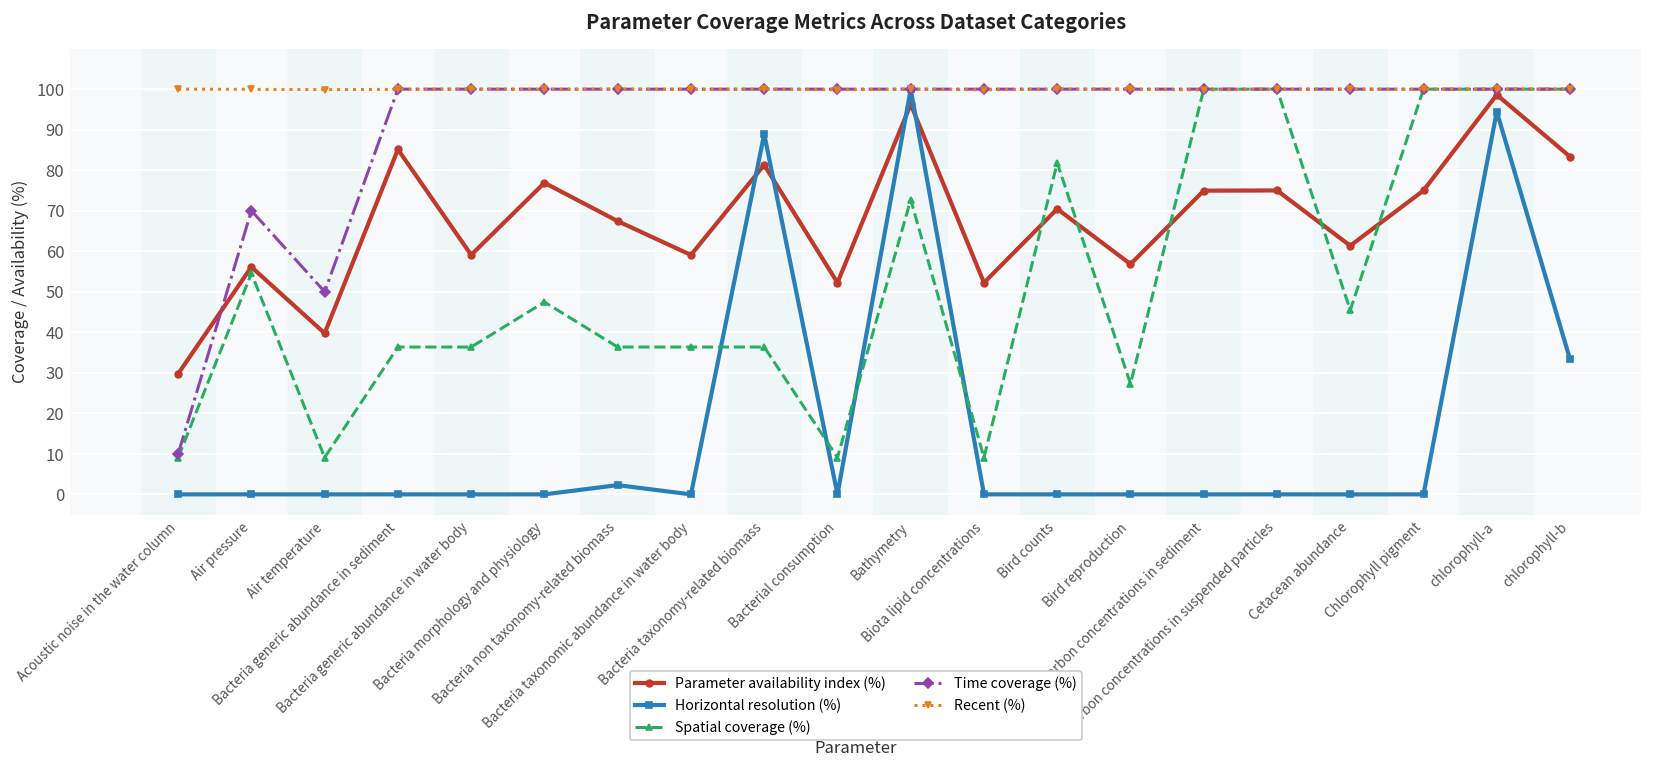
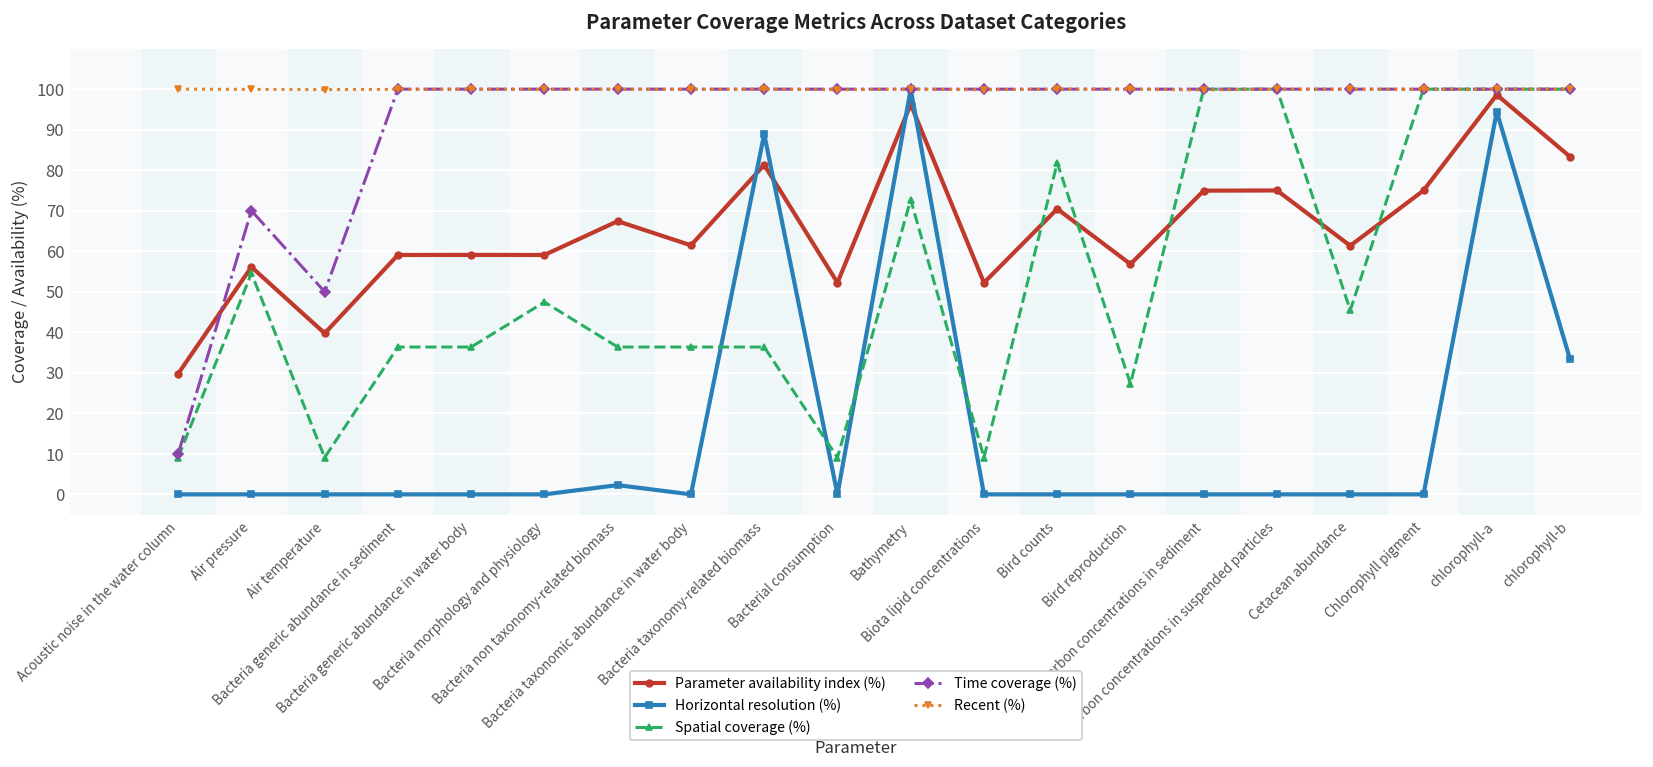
  {
    "Parameter availability index (%)": {
      "Acoustic noise in the water column": 30,
      "Air pressure": 56,
      "Air temperature": 40,
-     "Bacteria generic abundance in sediment": 85,
+     "Bacteria generic abundance in sediment": 59,
      "Bacteria generic abundance in water body": 59,
-     "Bacteria morphology and physiology": 77,
+     "Bacteria morphology and physiology": 59,
      "Bacteria non taxonomy-related biomass": 67,
-     "Bacteria taxonomic abundance in water body": 59,
+     "Bacteria taxonomic abundance in water body": 61,
      "Bacteria taxonomy-related biomass": 81,
      "Bacterial consumption": 52,
      "Bathymetry": 96,
      "Biota lipid concentrations": 52,
      "Bird counts": 70,
      "Bird reproduction": 57,
      "Carbon concentrations in sediment": 75,
      "Carbon concentrations in suspended particles": 75,
      "Cetacean abundance": 61,
      "Chlorophyll pigment": 75,
      "chlorophyll-a": 99,
      "chlorophyll-b": 83
    },
    "Horizontal resolution (%)": {
      "Acoustic noise in the water column": 0,
      "Air pressure": 0,
      "Air temperature": 0,
      "Bacteria generic abundance in sediment": 0,
      "Bacteria generic abundance in water body": 0,
      "Bacteria morphology and physiology": 0,
      "Bacteria non taxonomy-related biomass": 2,
      "Bacteria taxonomic abundance in water body": 0,
      "Bacteria taxonomy-related biomass": 89,
      "Bacterial consumption": 0,
      "Biota lipid concentrations": 0,
      "Bird counts": 0,
      "Bird reproduction": 0,
      "Carbon concentrations in sediment": 0,
      "Carbon concentrations in suspended particles": 0,
      "Cetacean abundance": 0,
      "Chlorophyll pigment": 0,
      "chlorophyll-a": 94,
      "chlorophyll-b": 33
    },
    "Spatial coverage (%)": {
      "Acoustic noise in the water column": 9,
      "Air pressure": 55,
      "Air temperature": 9,
      "Bacteria generic abundance in sediment": 36,
      "Bacteria generic abundance in water body": 36,
      "Bacteria morphology and physiology": 47,
      "Bacteria non taxonomy-related biomass": 36,
      "Bacteria taxonomic abundance in water body": 36,
      "Bacteria taxonomy-related biomass": 36,
      "Bacterial consumption": 9,
      "Bathymetry": 73,
      "Biota lipid concentrations": 9,
      "Bird counts": 82,
      "Bird reproduction": 27,
      "Cetacean abundance": 45
    },
    "Time coverage (%)": {
      "Acoustic noise in the water column": 10,
      "Air pressure": 70,
      "Air temperature": 50
    },
    "Recent (%)": {
      "Acoustic noise in the water column": 100,
      "Air pressure": 100,
      "Air temperature": 100
    }
  }
